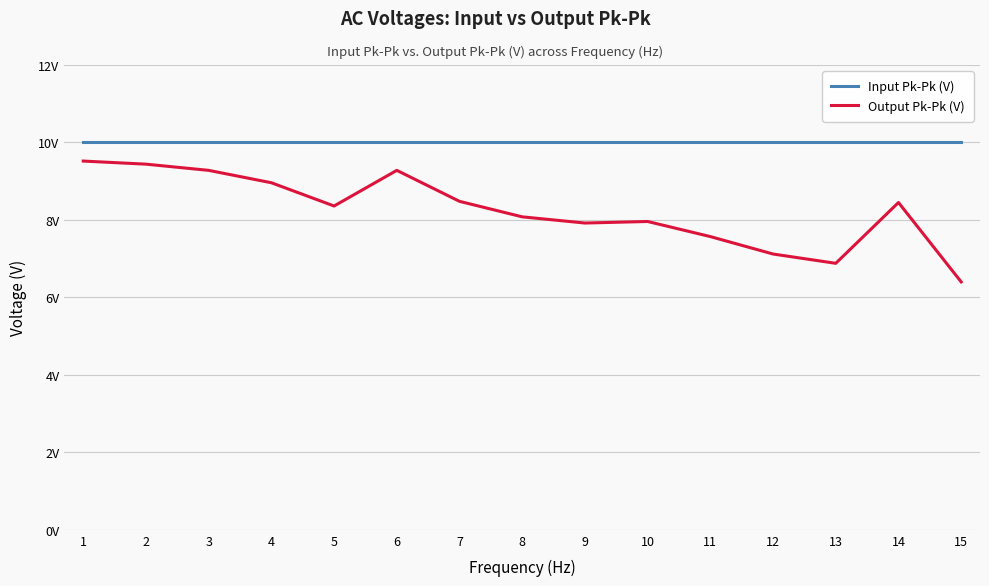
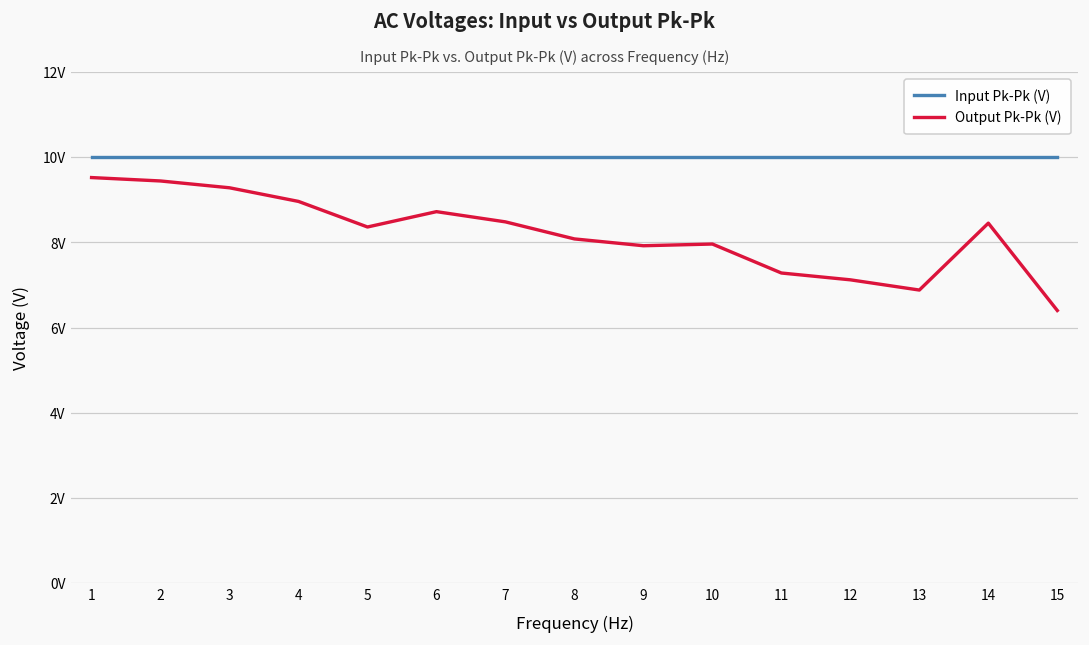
  {
    "Input Pk-Pk (V)": {
      "1": "10.0V",
      "2": "10.0V",
      "3": "10.0V",
      "4": "10.0V",
      "5": "10.0V",
      "6": "10.0V",
      "7": "10.0V",
      "8": "10.0V",
      "9": "10.0V",
      "10": "10.0V",
      "11": "10.0V",
      "12": "10.0V",
      "13": "10.0V",
      "14": "10.0V",
      "15": "10.0V"
    },
    "Output Pk-Pk (V)": {
      "1": "9.5V",
      "2": "9.4V",
      "3": "9.3V",
      "4": "9.0V",
      "5": "8.4V",
-     "6": "9.3V",
+     "6": "8.7V",
      "7": "8.5V",
      "8": "8.1V",
      "9": "7.9V",
      "10": "8.0V",
-     "11": "7.6V",
+     "11": "7.3V",
      "12": "7.1V",
      "13": "6.9V",
      "14": "8.5V",
      "15": "6.4V"
    }
  }
